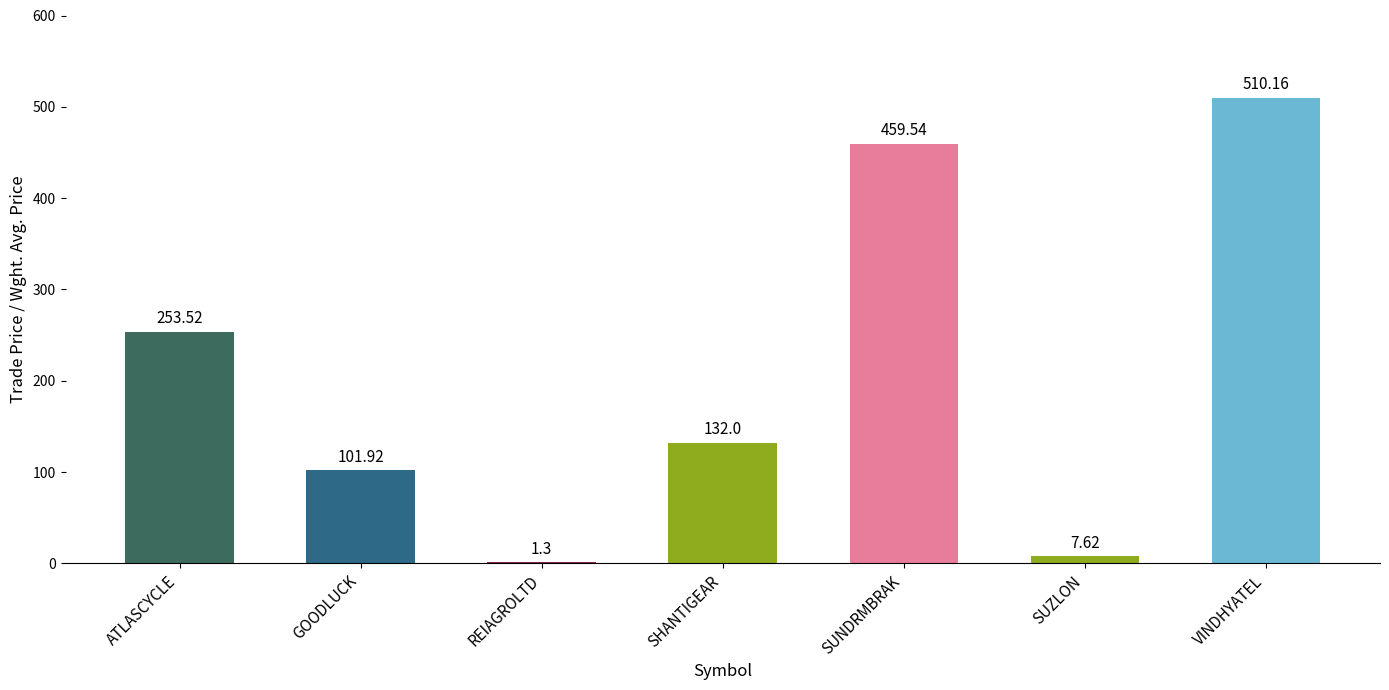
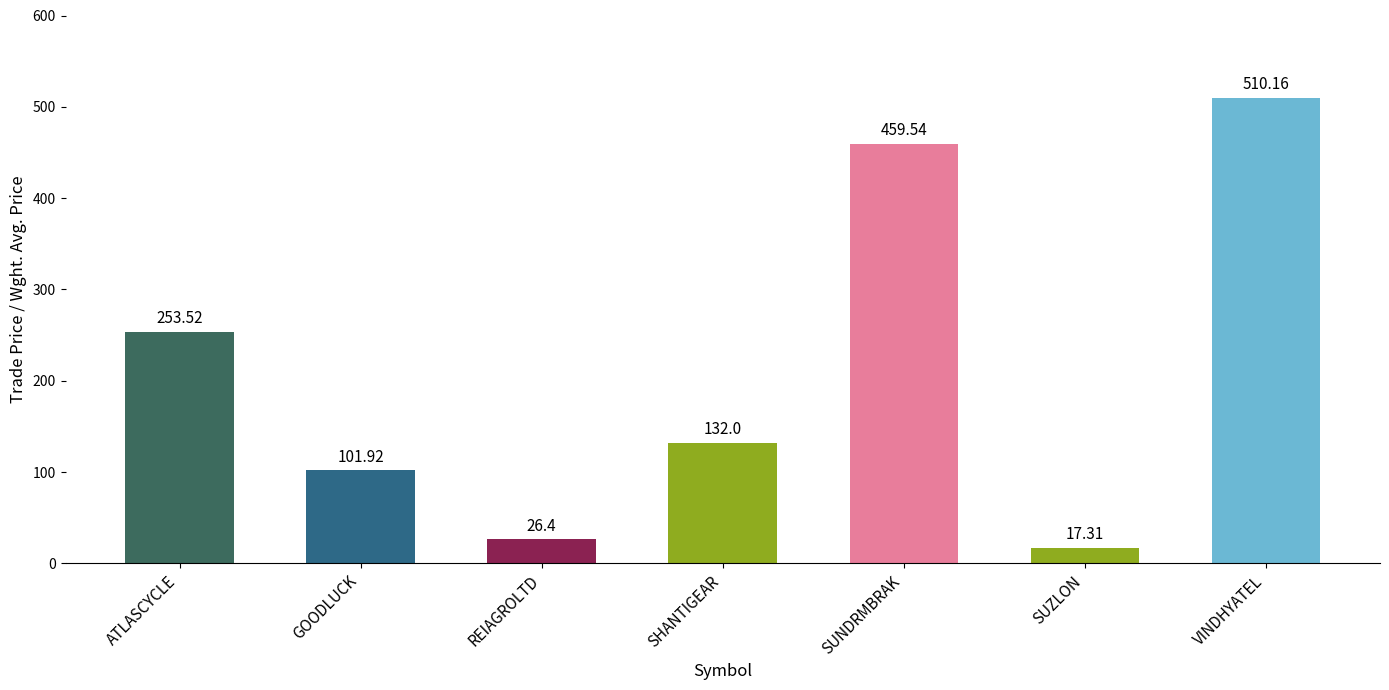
  {
    "ATLASCYCLE": 253.52,
    "GOODLUCK": 101.92,
-   "REIAGROLTD": 1.3,
+   "REIAGROLTD": 26.4,
    "SHANTIGEAR": 132.0,
    "SUNDRMBRAK": 459.54,
-   "SUZLON": 7.62,
+   "SUZLON": 17.31,
    "VINDHYATEL": 510.16
  }
